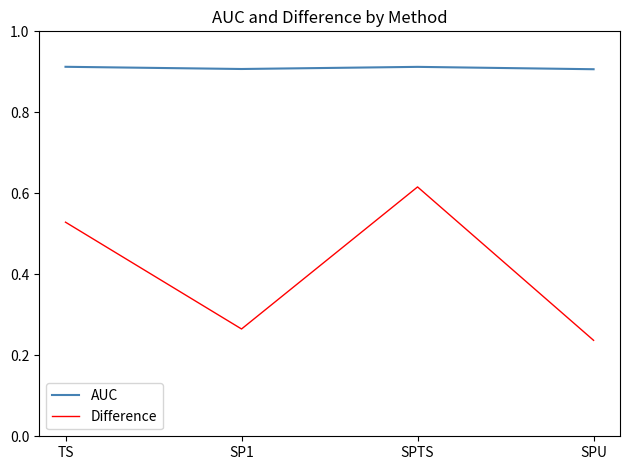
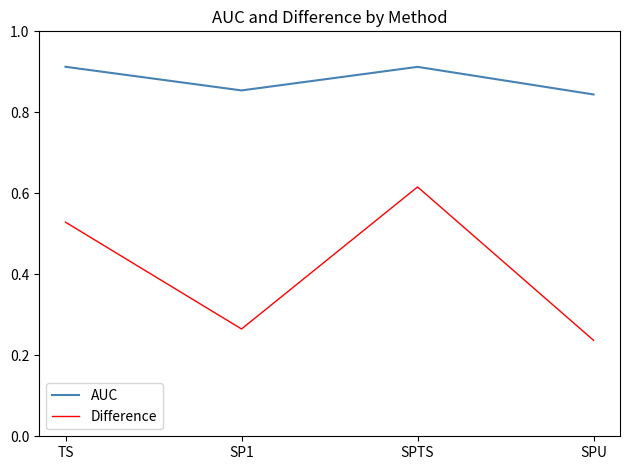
  {
    "AUC": {
      "TS": 0.91,
-     "SP1": 0.91,
+     "SP1": 0.85,
      "SPTS": 0.91,
-     "SPU": 0.91
+     "SPU": 0.84
    },
    "Difference": {
      "TS": 0.53,
      "SP1": 0.26,
      "SPTS": 0.62,
      "SPU": 0.24
    }
  }
